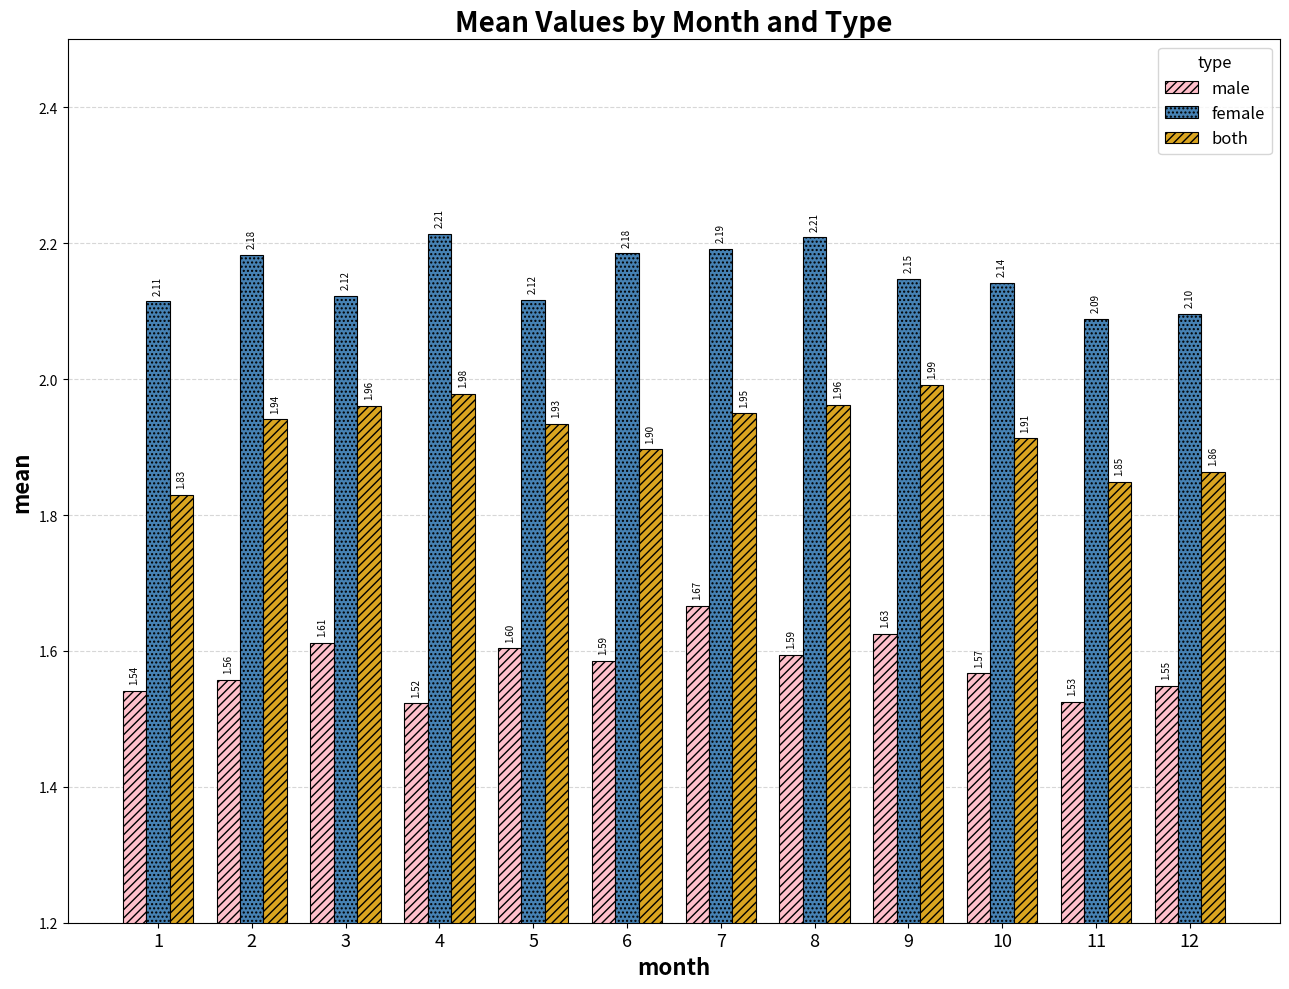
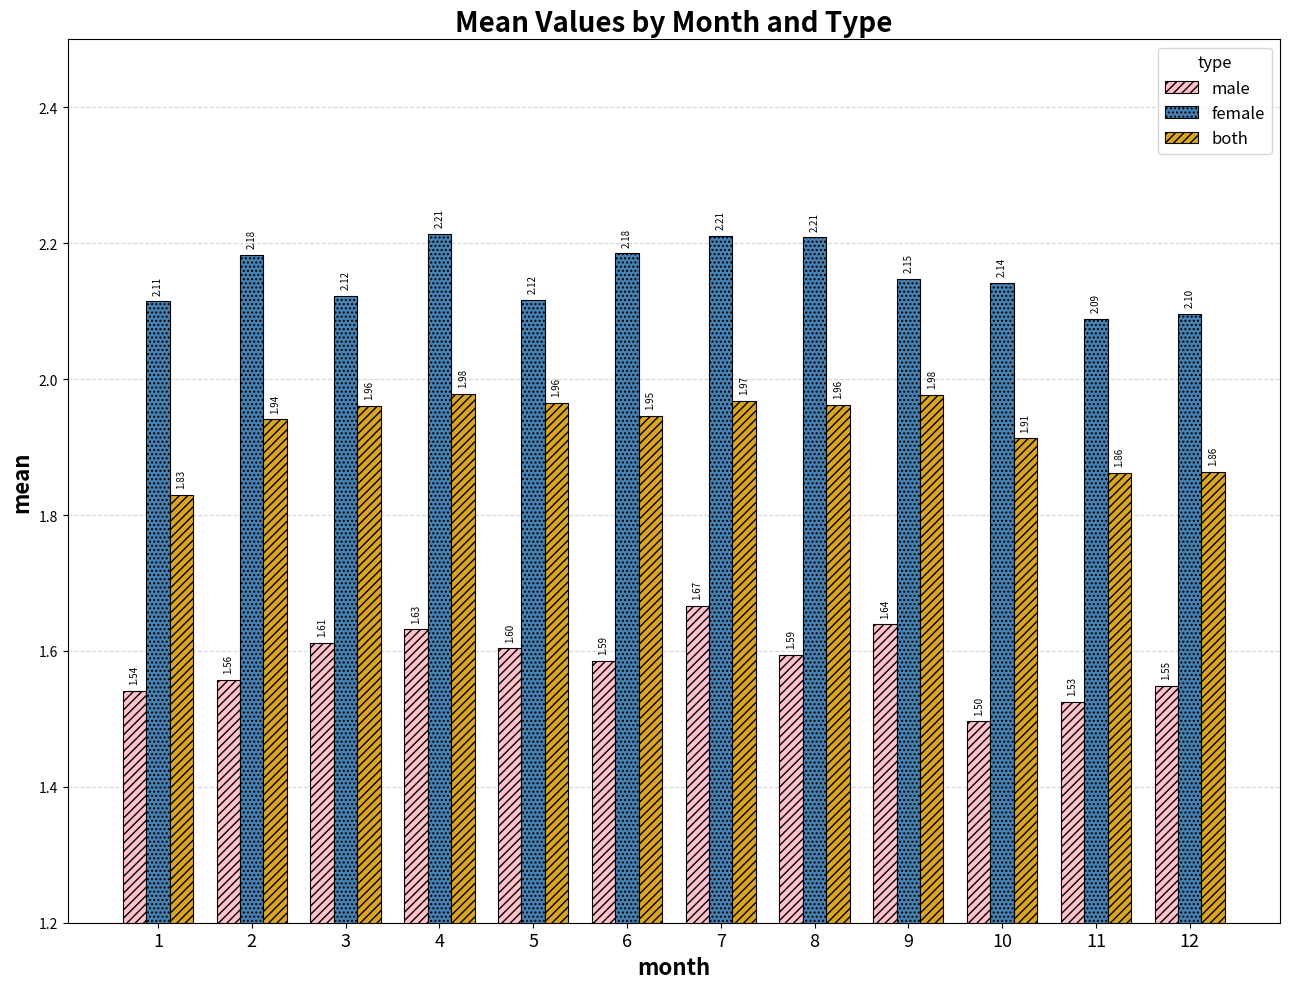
  {
    "male": {
      "1": 1.54,
      "2": 1.56,
      "3": 1.61,
-     "4": 1.52,
+     "4": 1.63,
      "5": 1.60,
      "6": 1.59,
      "7": 1.67,
      "8": 1.59,
-     "9": 1.63,
-     "10": 1.57,
+     "9": 1.64,
+     "10": 1.50,
      "11": 1.53,
      "12": 1.55
    },
    "female": {
      "1": 2.11,
      "2": 2.18,
      "3": 2.12,
      "4": 2.21,
      "5": 2.12,
      "6": 2.18,
-     "7": 2.19,
+     "7": 2.21,
      "8": 2.21,
      "9": 2.15,
      "10": 2.14,
      "11": 2.09,
      "12": 2.10
    },
    "both": {
      "1": 1.83,
      "2": 1.94,
      "3": 1.96,
      "4": 1.98,
-     "5": 1.93,
-     "6": 1.90,
-     "7": 1.95,
+     "5": 1.96,
+     "6": 1.95,
+     "7": 1.97,
      "8": 1.96,
-     "9": 1.99,
+     "9": 1.98,
      "10": 1.91,
-     "11": 1.85,
+     "11": 1.86,
      "12": 1.86
    }
  }
